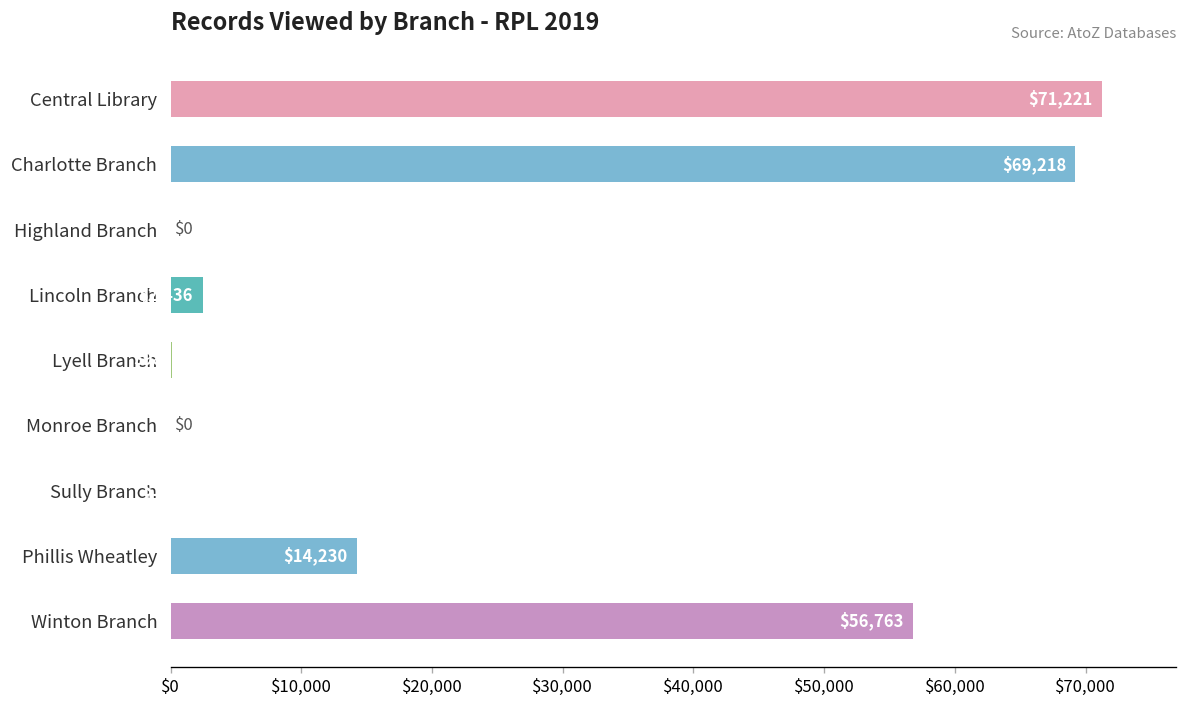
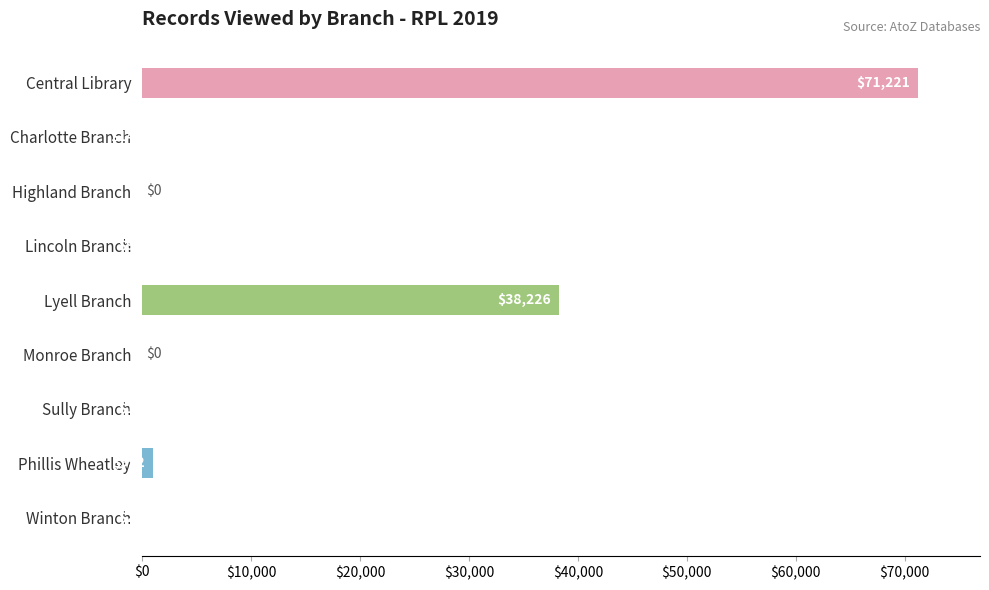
  {
-   "Charlotte Branch": "$69,200",
-   "Lincoln Branch": "$2,400",
-   "Lyell Branch": "$100",
-   "Phillis Wheatley": "$14,200",
-   "Winton Branch": "$56,800"
+   "Charlotte Branch": "$0",
+   "Lincoln Branch": "$0",
+   "Lyell Branch": "$38,200",
+   "Phillis Wheatley": "$1,000",
+   "Winton Branch": "$0"
  }
